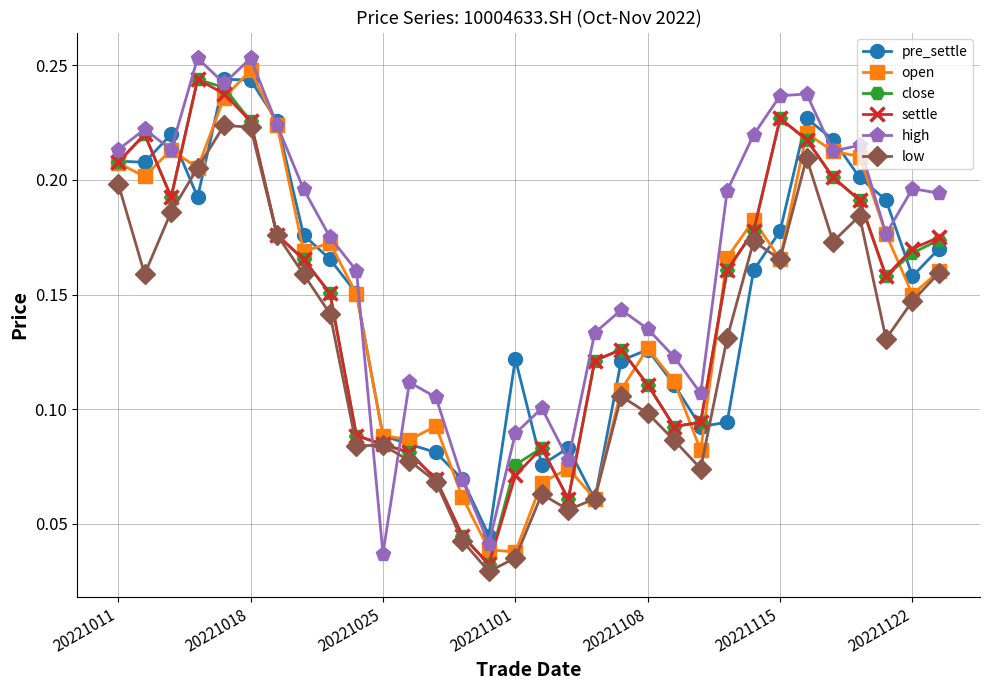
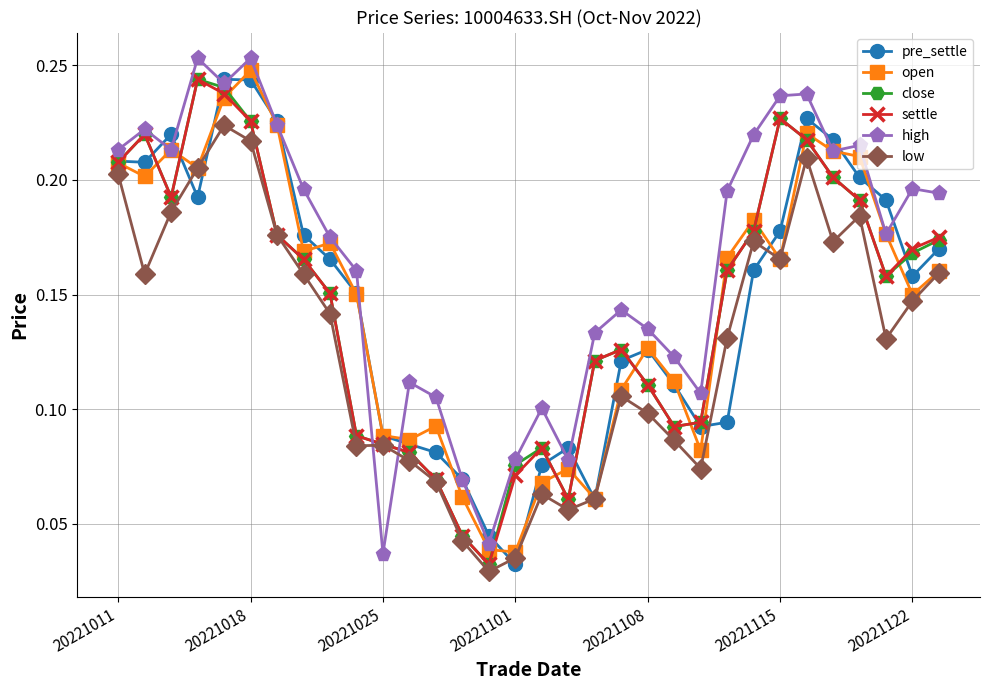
  {
    "pre_settle": {
      "20221018": 0.244,
-     "20221101": 0.122,
+     "20221101": 0.032,
      "20221115": 0.178,
      "20221122": 0.158
    },
    "open": {
      "20221018": 0.248,
      "20221101": 0.038,
      "20221122": 0.150
    },
    "close": {
      "20221101": 0.076,
      "20221122": 0.168
    },
    "settle": {
      "20221101": 0.071,
      "20221122": 0.170
    },
    "high": {
      "20221011": 0.213,
      "20221018": 0.253,
      "20221025": 0.037,
-     "20221101": 0.089,
+     "20221101": 0.078,
      "20221108": 0.135,
      "20221115": 0.237,
      "20221122": 0.196
    },
    "low": {
-     "20221011": 0.198,
-     "20221018": 0.223,
+     "20221011": 0.203,
+     "20221018": 0.217,
      "20221101": 0.035,
      "20221108": 0.098,
      "20221122": 0.147
    }
  }
